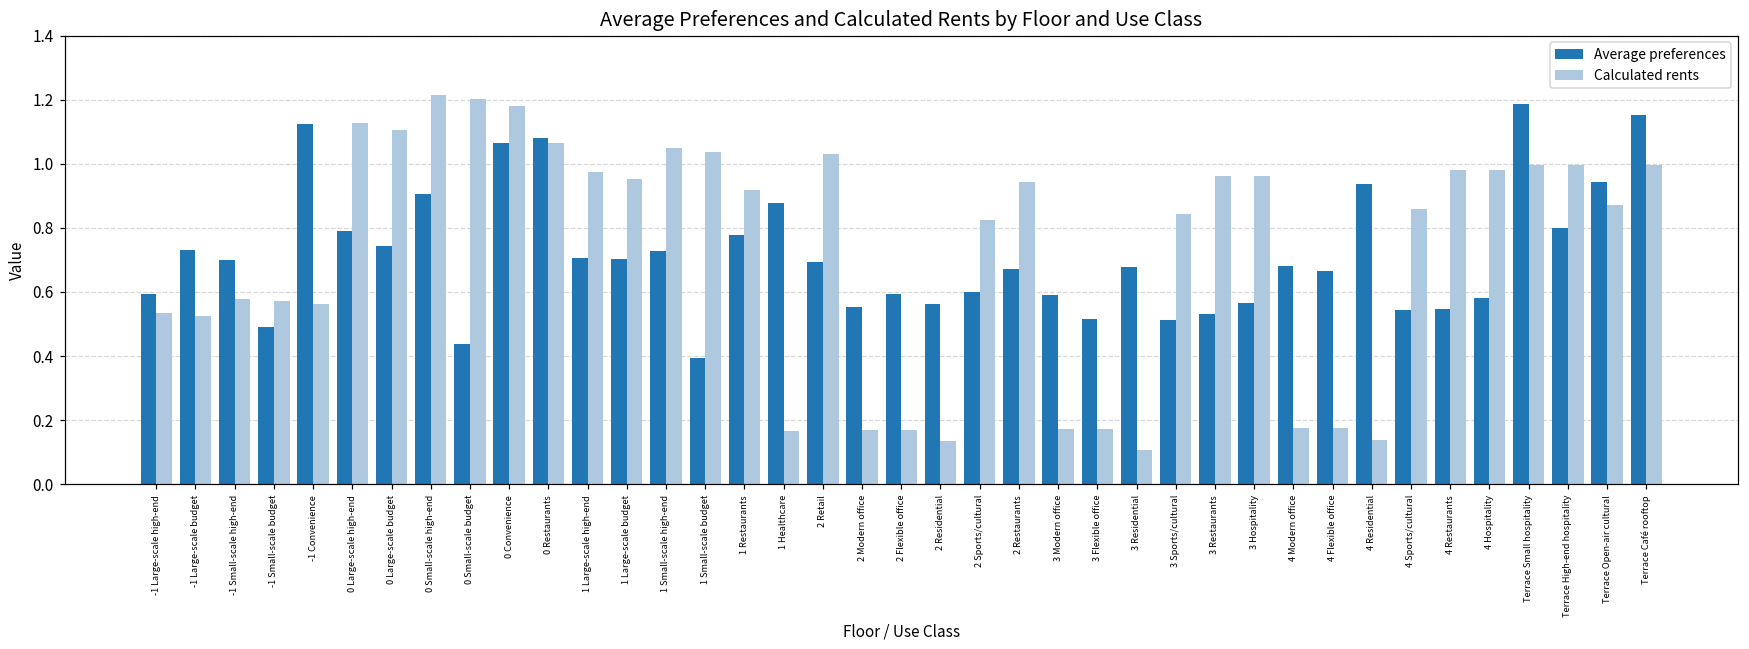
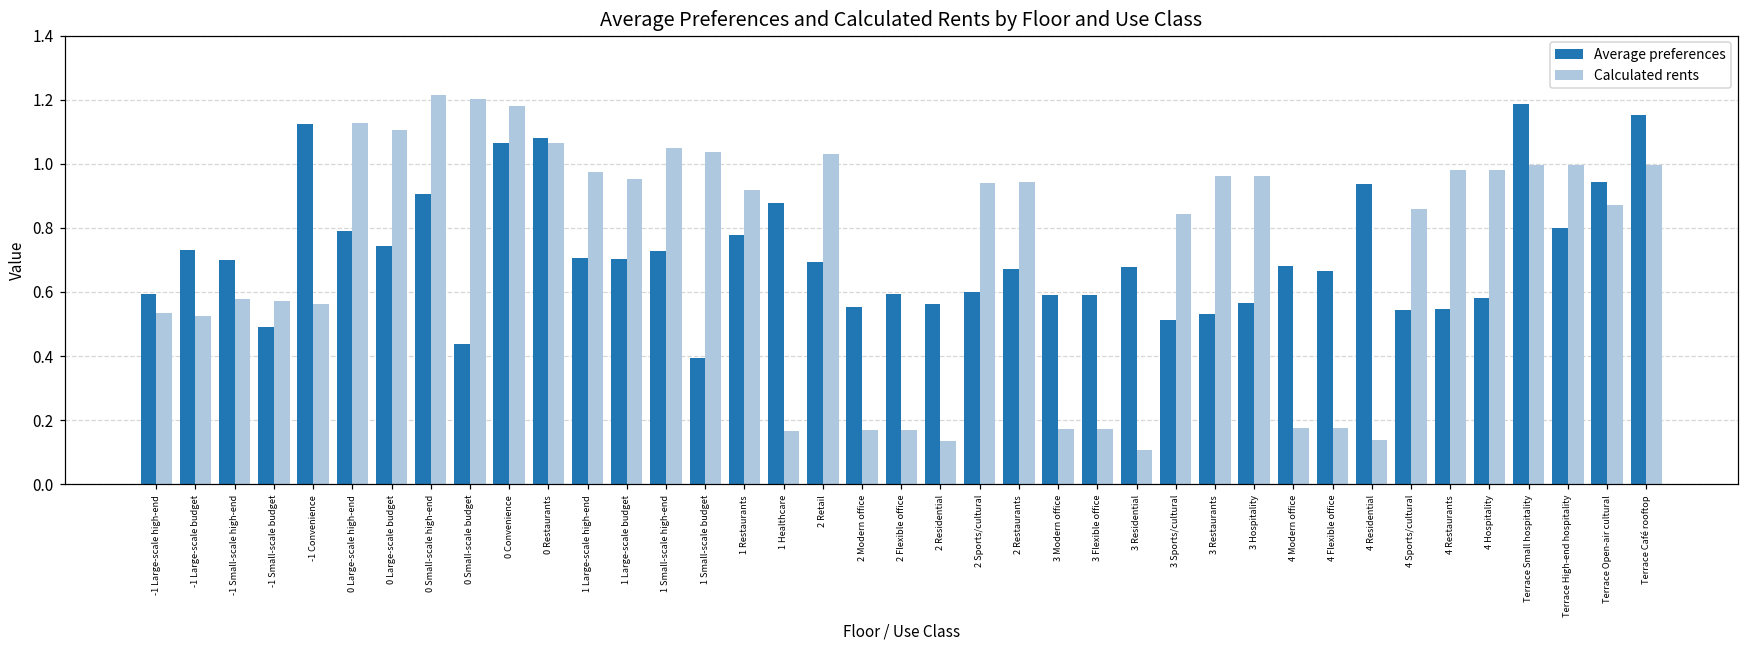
  {
    "Average preferences": {
      "-1 Large-scale high-end": 0.60,
      "-1 Large-scale budget": 0.73,
      "-1 Small-scale high-end": 0.70,
      "-1 Small-scale budget": 0.49,
      "-1 Convenience": 1.12,
      "0 Large-scale high-end": 0.79,
      "0 Large-scale budget": 0.74,
      "0 Small-scale high-end": 0.91,
      "0 Small-scale budget": 0.44,
      "0 Convenience": 1.07,
      "0 Restaurants": 1.08,
      "1 Large-scale high-end": 0.71,
      "1 Large-scale budget": 0.70,
      "1 Small-scale high-end": 0.73,
      "1 Small-scale budget": 0.39,
      "1 Restaurants": 0.78,
      "1 Healthcare": 0.88,
      "2 Retail": 0.69,
      "2 Modern office": 0.55,
      "2 Flexible office": 0.59,
      "2 Residential": 0.56,
      "2 Sports/cultural": 0.60,
      "2 Restaurants": 0.67,
      "3 Modern office": 0.59,
-     "3 Flexible office": 0.52,
+     "3 Flexible office": 0.59,
      "3 Residential": 0.68,
      "3 Sports/cultural": 0.51,
      "3 Restaurants": 0.53,
      "3 Hospitality": 0.57,
      "4 Modern office": 0.68,
      "4 Flexible office": 0.67,
      "4 Residential": 0.94,
      "4 Sports/cultural": 0.55,
      "4 Restaurants": 0.55,
      "4 Hospitality": 0.58,
      "Terrace Small hospitality": 1.19,
      "Terrace High-end hospitality": 0.80,
      "Terrace Open-air cultural": 0.94,
      "Terrace Café rooftop": 1.15
    },
    "Calculated rents": {
      "-1 Large-scale high-end": 0.54,
      "-1 Large-scale budget": 0.53,
      "-1 Small-scale high-end": 0.58,
      "-1 Small-scale budget": 0.57,
      "-1 Convenience": 0.56,
      "0 Large-scale high-end": 1.13,
      "0 Large-scale budget": 1.11,
      "0 Small-scale high-end": 1.22,
      "0 Small-scale budget": 1.20,
      "0 Convenience": 1.18,
      "0 Restaurants": 1.06,
      "1 Large-scale high-end": 0.97,
      "1 Large-scale budget": 0.95,
      "1 Small-scale high-end": 1.05,
      "1 Small-scale budget": 1.04,
      "1 Restaurants": 0.92,
      "1 Healthcare": 0.17,
      "2 Retail": 1.03,
      "2 Modern office": 0.17,
      "2 Flexible office": 0.17,
      "2 Residential": 0.14,
-     "2 Sports/cultural": 0.83,
+     "2 Sports/cultural": 0.94,
      "2 Restaurants": 0.94,
      "3 Modern office": 0.17,
      "3 Flexible office": 0.17,
      "3 Residential": 0.11,
      "3 Sports/cultural": 0.84,
      "3 Restaurants": 0.96,
      "3 Hospitality": 0.96,
      "4 Modern office": 0.18,
      "4 Flexible office": 0.18,
      "4 Residential": 0.14,
      "4 Sports/cultural": 0.86,
      "4 Restaurants": 0.98,
      "4 Hospitality": 0.98,
      "Terrace Small hospitality": 1.00,
      "Terrace High-end hospitality": 1.00,
      "Terrace Open-air cultural": 0.87,
      "Terrace Café rooftop": 1.00
    }
  }
